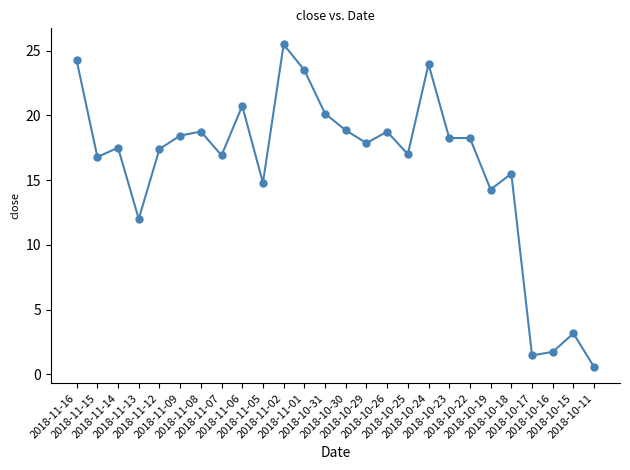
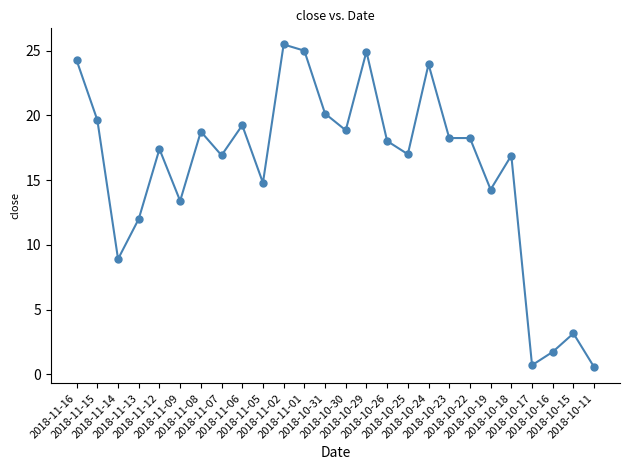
  {
    "2018-11-16": 24.3,
-   "2018-11-15": 16.8,
-   "2018-11-14": 17.5,
+   "2018-11-15": 19.6,
+   "2018-11-14": 8.9,
    "2018-11-13": 12.0,
    "2018-11-12": 17.4,
-   "2018-11-09": 18.4,
+   "2018-11-09": 13.4,
    "2018-11-08": 18.8,
    "2018-11-07": 16.9,
-   "2018-11-06": 20.7,
+   "2018-11-06": 19.2,
    "2018-11-05": 14.8,
    "2018-11-02": 25.5,
-   "2018-11-01": 23.5,
+   "2018-11-01": 25.0,
    "2018-10-31": 20.1,
    "2018-10-30": 18.9,
-   "2018-10-29": 17.9,
-   "2018-10-26": 18.7,
+   "2018-10-29": 24.9,
+   "2018-10-26": 18.0,
    "2018-10-25": 17.0,
    "2018-10-24": 24.0,
    "2018-10-23": 18.3,
    "2018-10-22": 18.3,
    "2018-10-19": 14.3,
-   "2018-10-18": 15.5,
-   "2018-10-17": 1.5,
+   "2018-10-18": 16.9,
+   "2018-10-17": 0.7,
    "2018-10-16": 1.7,
    "2018-10-15": 3.2,
    "2018-10-11": 0.6
  }
